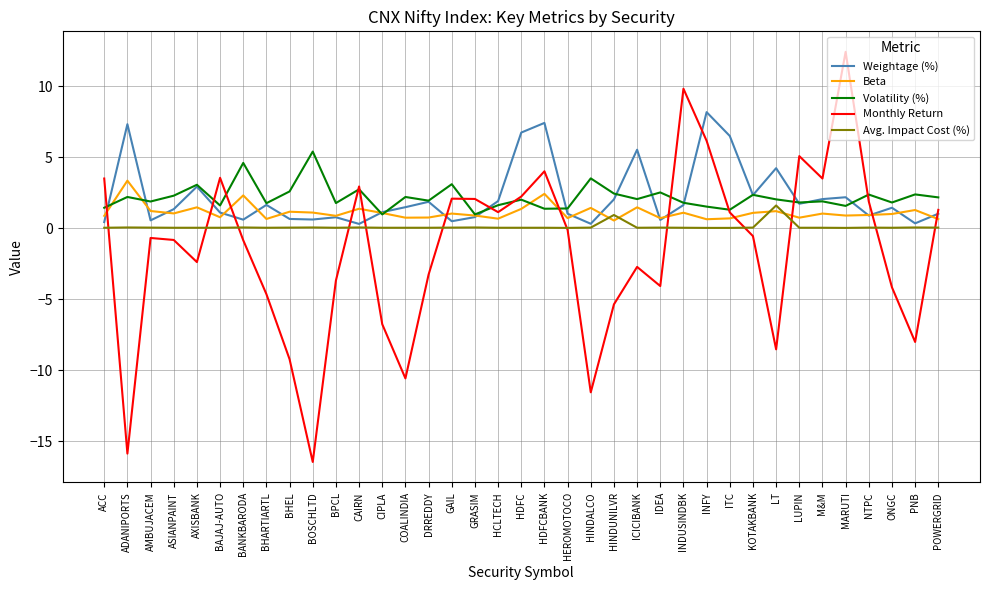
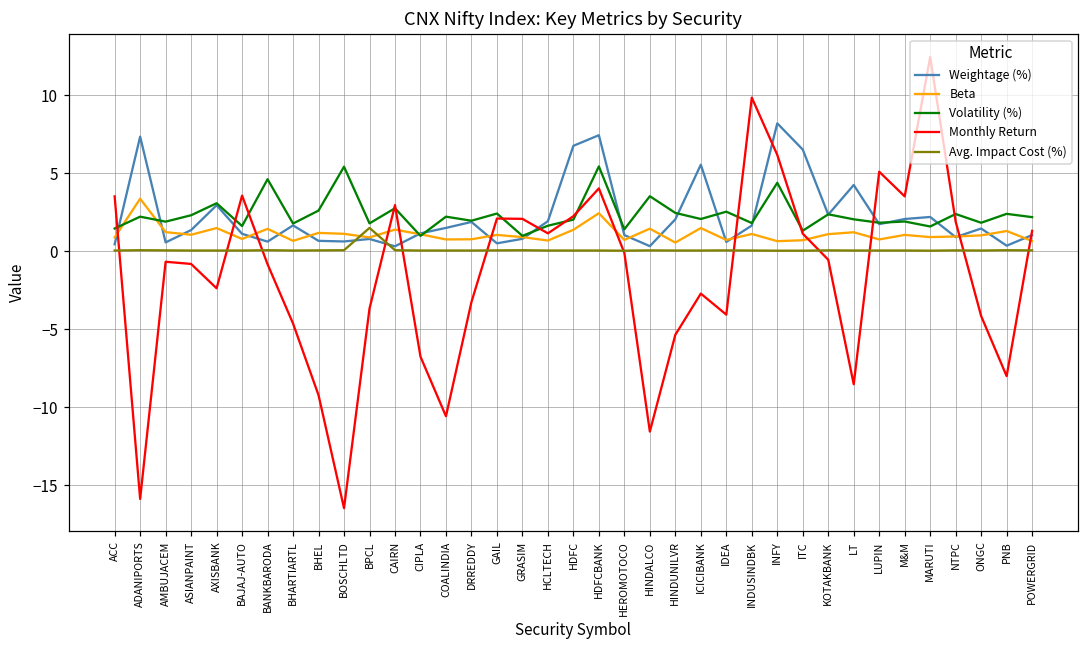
  {
    "Weightage (%)": {
      "ACC": 0.4,
      "ADANIPORTS": 7.3,
      "AMBUJACEM": 0.6,
      "ASIANPAINT": 1.4,
      "BAJAJ-AUTO": 1.1,
      "BANKBARODA": 0.6,
      "BHEL": 0.7,
      "BOSCHLTD": 0.6,
      "CAIRN": 0.3,
      "COALINDIA": 1.5,
      "GAIL": 0.5,
      "HCLTECH": 1.9,
      "HDFC": 6.8,
      "HDFCBANK": 7.4,
      "HEROMOTOCO": 1.0,
      "HINDALCO": 0.3,
      "HINDUNILVR": 2.0,
      "ICICIBANK": 5.5,
      "INFY": 8.2,
      "ITC": 6.5,
      "LT": 4.2,
      "MARUTI": 2.2,
      "ONGC": 1.5,
      "PNB": 0.4,
      "POWERGRID": 1.0
    },
    "Beta": {
      "ACC": 0.9,
      "ADANIPORTS": 3.4,
      "AMBUJACEM": 1.2,
      "ASIANPAINT": 1.1,
      "AXISBANK": 1.5,
      "BAJAJ-AUTO": 0.8,
-     "BANKBARODA": 2.3,
+     "BANKBARODA": 1.4,
      "BHARTIARTL": 0.7,
      "BHEL": 1.2,
      "BOSCHLTD": 1.1,
      "CAIRN": 1.4,
      "COALINDIA": 0.8,
      "DRREDDY": 0.8,
      "GAIL": 1.0,
      "HCLTECH": 0.7,
      "HDFC": 1.4,
      "HDFCBANK": 2.4,
      "HEROMOTOCO": 0.7,
      "HINDALCO": 1.4,
      "HINDUNILVR": 0.6,
      "ICICIBANK": 1.5,
      "INDUSINDBK": 1.1,
      "INFY": 0.6,
      "ITC": 0.7,
      "KOTAKBANK": 1.1,
      "LT": 1.2,
      "LUPIN": 0.8,
      "M&M": 1.0,
      "MARUTI": 0.9,
      "ONGC": 1.0,
      "PNB": 1.3,
      "POWERGRID": 0.7
    },
    "Volatility (%)": {
      "ACC": 1.5,
      "ADANIPORTS": 2.2,
      "AMBUJACEM": 1.9,
      "ASIANPAINT": 2.3,
      "BAJAJ-AUTO": 1.6,
      "BANKBARODA": 4.6,
      "BHEL": 2.6,
      "BOSCHLTD": 5.4,
      "BPCL": 1.8,
      "CAIRN": 2.8,
      "COALINDIA": 2.2,
-     "GAIL": 3.1,
+     "GAIL": 2.4,
      "HCLTECH": 1.6,
      "HDFC": 2.0,
-     "HDFCBANK": 1.4,
+     "HDFCBANK": 5.4,
      "HEROMOTOCO": 1.4,
      "HINDALCO": 3.5,
      "HINDUNILVR": 2.5,
      "ICICIBANK": 2.1,
      "IDEA": 2.5,
-     "INFY": 1.5,
+     "INFY": 4.4,
      "ITC": 1.3,
      "LT": 2.0,
      "MARUTI": 1.6,
      "NTPC": 2.4,
      "ONGC": 1.8,
      "PNB": 2.4,
      "POWERGRID": 2.2
    },
    "Monthly Return": {
      "ACC": 3.5,
      "ADANIPORTS": -15.9,
      "AMBUJACEM": -0.7,
      "ASIANPAINT": -0.8,
      "AXISBANK": -2.4,
      "BAJAJ-AUTO": 3.6,
      "BANKBARODA": -0.8,
      "BHARTIARTL": -4.6,
      "BHEL": -9.2,
      "BOSCHLTD": -16.5,
      "BPCL": -3.7,
      "CAIRN": 3.0,
      "CIPLA": -6.8,
      "COALINDIA": -10.6,
      "DRREDDY": -3.3,
      "GAIL": 2.1,
      "GRASIM": 2.1,
      "HCLTECH": 1.1,
      "HDFC": 2.2,
      "HDFCBANK": 4.0,
      "HINDALCO": -11.6,
      "HINDUNILVR": -5.4,
      "ICICIBANK": -2.7,
      "IDEA": -4.1,
      "INDUSINDBK": 9.8,
      "INFY": 6.2,
      "ITC": 1.1,
      "KOTAKBANK": -0.6,
      "LT": -8.5,
      "LUPIN": 5.1,
      "M&M": 3.5,
      "NTPC": 1.9,
      "ONGC": -4.2,
      "PNB": -8.0,
      "POWERGRID": 1.3
    },
    "Avg. Impact Cost (%)": {
      "ACC": 0.0,
      "ADANIPORTS": 0.1,
      "AMBUJACEM": 0.1,
      "ASIANPAINT": 0.0,
      "AXISBANK": 0.0,
      "BAJAJ-AUTO": 0.0,
      "BANKBARODA": 0.1,
      "BHARTIARTL": 0.0,
      "BHEL": 0.1,
      "BOSCHLTD": 0.1,
-     "BPCL": 0.0,
+     "BPCL": 1.5,
      "CAIRN": 0.1,
      "CIPLA": 0.0,
      "COALINDIA": 0.0,
      "DRREDDY": 0.0,
      "GAIL": 0.1,
      "GRASIM": 0.1,
      "HCLTECH": 0.0,
      "HDFC": 0.0,
      "HDFCBANK": 0.0,
      "HINDALCO": 0.1,
-     "HINDUNILVR": 0.9,
+     "HINDUNILVR": 0.0,
      "ICICIBANK": 0.0,
      "IDEA": 0.1,
      "INDUSINDBK": 0.0,
      "INFY": 0.0,
      "ITC": 0.0,
      "KOTAKBANK": 0.1,
-     "LT": 1.6,
+     "LT": 0.0,
      "LUPIN": 0.0,
      "M&M": 0.0,
      "MARUTI": 0.0,
      "NTPC": 0.1,
      "ONGC": 0.0,
      "PNB": 0.1,
      "POWERGRID": 0.1
    }
  }
